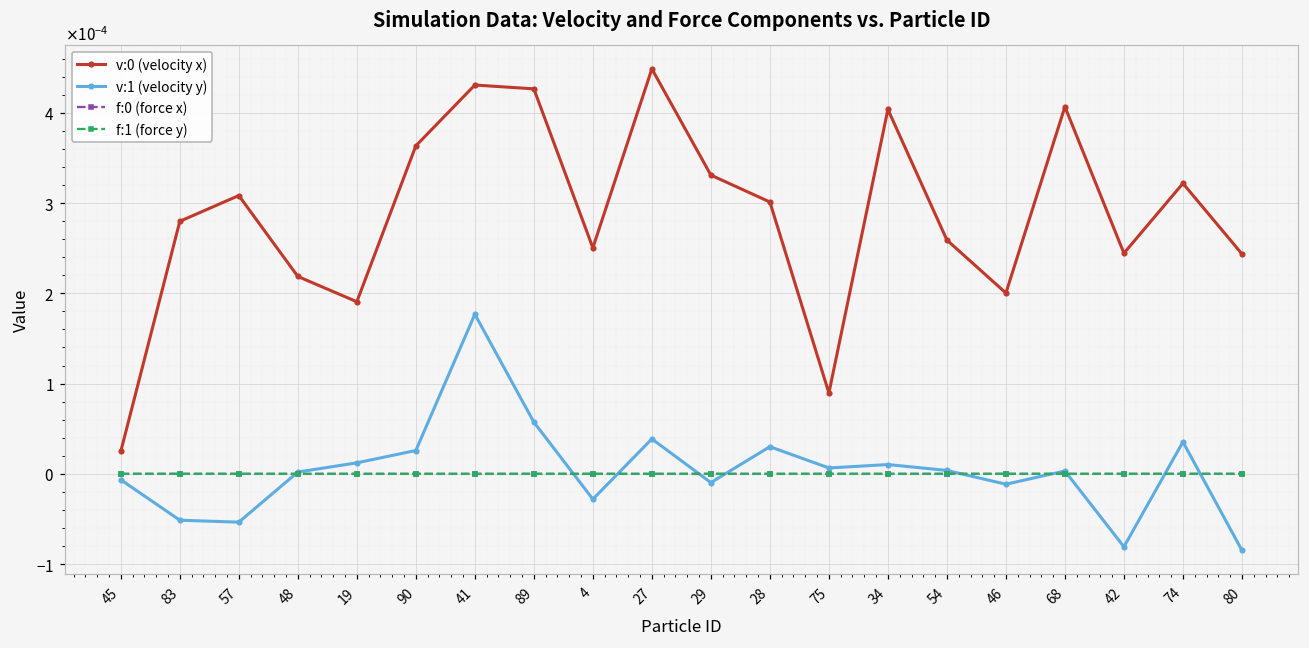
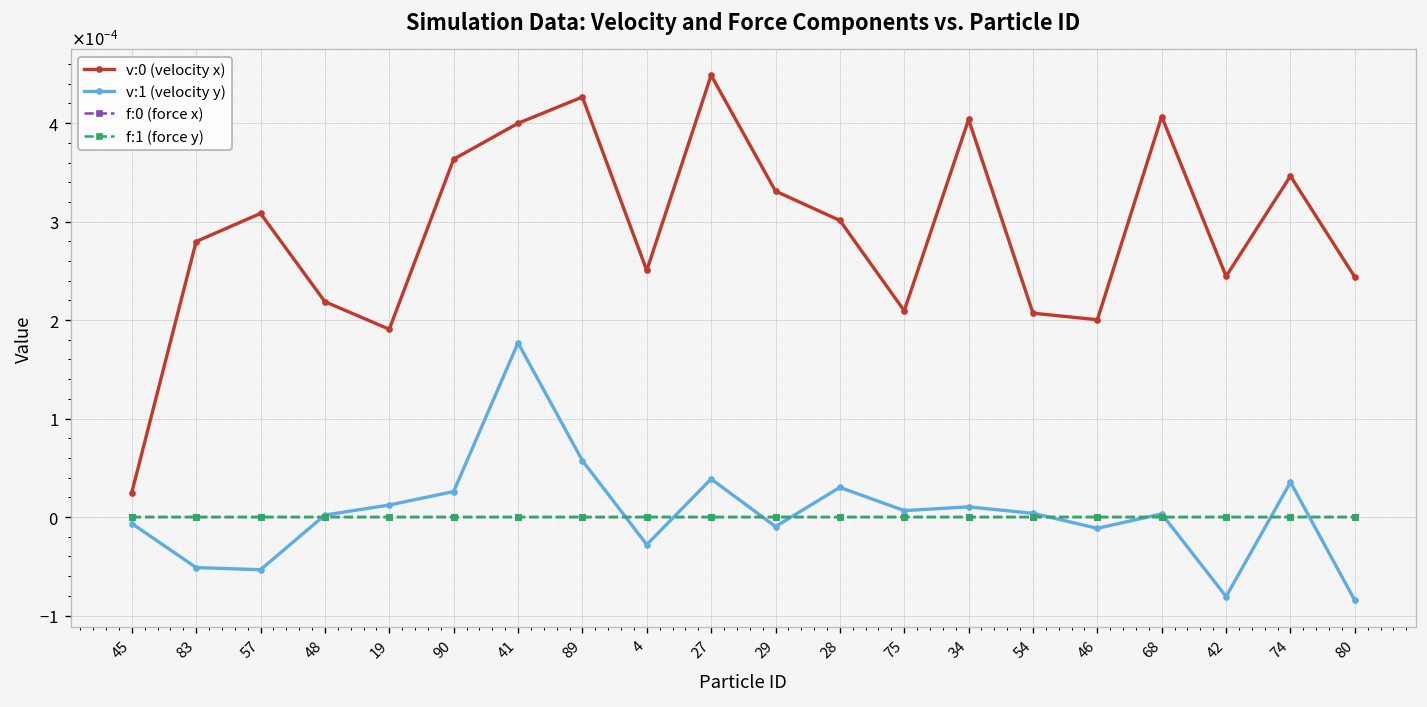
  {
    "v:0 (velocity x)": {
      "45": 0.00002,
      "83": 0.00028,
      "57": 0.00031,
      "48": 0.00022,
      "19": 0.00019,
      "90": 0.00036,
-     "41": 0.00043,
+     "41": 0.00040,
      "89": 0.00043,
      "4": 0.00025,
      "27": 0.00045,
      "29": 0.00033,
      "28": 0.00030,
-     "75": 0.00009,
+     "75": 0.00021,
      "34": 0.00040,
-     "54": 0.00026,
+     "54": 0.00021,
      "46": 0.00020,
      "68": 0.00041,
      "42": 0.00024,
-     "74": 0.00032,
+     "74": 0.00035,
      "80": 0.00024
    },
    "v:1 (velocity y)": {
      "45": -0.00001,
      "83": -0.00005,
      "57": -0.00005,
      "19": 0.00001,
      "90": 0.00003,
      "41": 0.00018,
      "89": 0.00006,
      "4": -0.00003,
      "27": 0.00004,
      "29": -0.00001,
      "28": 0.00003,
      "75": 0.00001,
      "34": 0.00001,
      "54": 0.00000,
      "46": -0.00001,
      "68": 0.00000,
      "42": -0.00008,
      "74": 0.00004,
      "80": -0.00008
    },
    "f:1 (force y)": {
      "45": 0.00000,
      "83": 0.00000,
      "57": 0.00000,
      "19": 0.00000,
      "90": 0.00000,
      "41": 0.00000,
      "89": 0.00000,
      "4": 0.00000,
      "27": 0.00000,
      "29": 0.00000,
      "28": 0.00000,
      "75": 0.00000,
      "34": 0.00000,
      "54": 0.00000,
      "46": 0.00000,
      "68": 0.00000,
      "42": 0.00000,
      "74": 0.00000,
      "80": 0.00000
    }
  }
